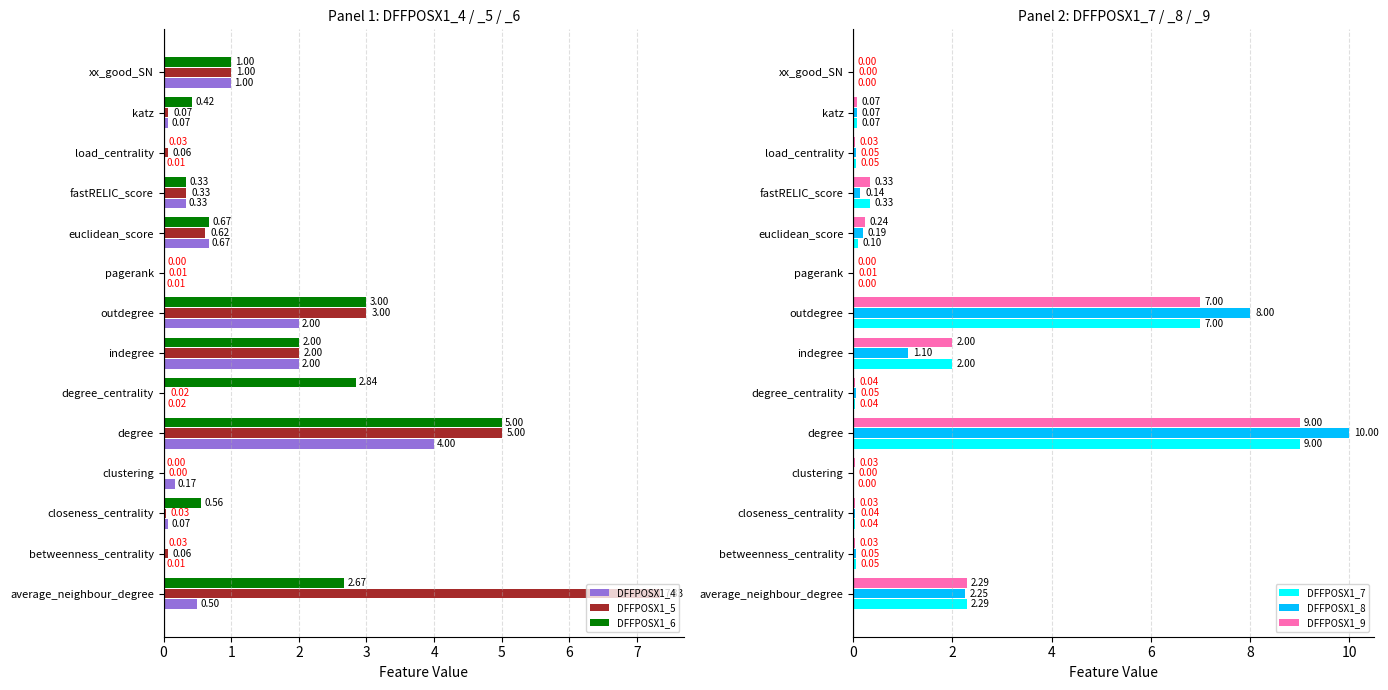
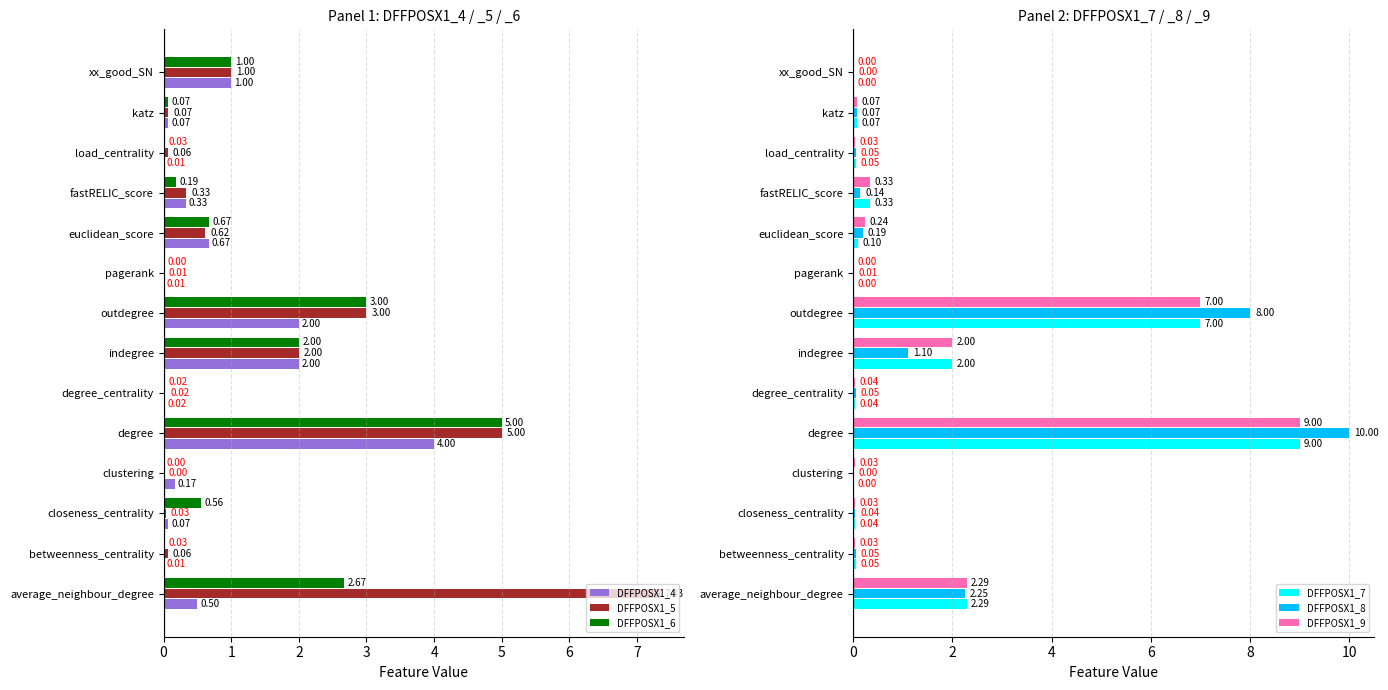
  {
    "Panel 1: DFFPOSX1_4 / _5 / _6": {
      "DFFPOSX1_4": {
        "xx_good_SN": 1.00,
        "katz": 0.07,
        "load_centrality": 0.01,
        "fastRELIC_score": 0.33,
        "euclidean_score": 0.67,
        "pagerank": 0.01,
        "outdegree": 2.00,
        "indegree": 2.00,
        "degree_centrality": 0.02,
        "degree": 4.00,
        "clustering": 0.17,
        "closeness_centrality": 0.07,
        "betweenness_centrality": 0.01,
        "average_neighbour_degree": 0.50
      },
      "DFFPOSX1_5": {
        "xx_good_SN": 1.00,
        "katz": 0.07,
        "load_centrality": 0.06,
        "fastRELIC_score": 0.33,
        "euclidean_score": 0.62,
        "pagerank": 0.01,
        "outdegree": 3.00,
        "indegree": 2.00,
        "degree_centrality": 0.02,
        "degree": 5.00,
        "clustering": 0.00,
        "closeness_centrality": 0.03,
        "betweenness_centrality": 0.06
      },
      "DFFPOSX1_6": {
        "xx_good_SN": 1.00,
-       "katz": 0.42,
+       "katz": 0.07,
        "load_centrality": 0.03,
-       "fastRELIC_score": 0.33,
+       "fastRELIC_score": 0.19,
        "euclidean_score": 0.67,
        "pagerank": 0.00,
        "outdegree": 3.00,
        "indegree": 2.00,
-       "degree_centrality": 2.84,
+       "degree_centrality": 0.02,
        "degree": 5.00,
        "clustering": 0.00,
        "closeness_centrality": 0.56,
        "betweenness_centrality": 0.03,
        "average_neighbour_degree": 2.67
      }
    },
    "Panel 2: DFFPOSX1_7 / _8 / _9": {
      "DFFPOSX1_7": {
        "xx_good_SN": 0.00,
        "katz": 0.07,
        "load_centrality": 0.05,
        "fastRELIC_score": 0.33,
        "euclidean_score": 0.10,
        "pagerank": 0.00,
        "outdegree": 7.00,
        "indegree": 2.00,
        "degree_centrality": 0.04,
        "degree": 9.00,
        "clustering": 0.00,
        "closeness_centrality": 0.04,
        "betweenness_centrality": 0.05,
        "average_neighbour_degree": 2.29
      },
      "DFFPOSX1_8": {
        "xx_good_SN": 0.00,
        "katz": 0.07,
        "load_centrality": 0.05,
        "fastRELIC_score": 0.14,
        "euclidean_score": 0.19,
        "pagerank": 0.01,
        "outdegree": 8.00,
        "indegree": 1.10,
        "degree_centrality": 0.05,
        "degree": 10.00,
        "clustering": 0.00,
        "closeness_centrality": 0.04,
        "betweenness_centrality": 0.05,
        "average_neighbour_degree": 2.25
      },
      "DFFPOSX1_9": {
        "xx_good_SN": 0.00,
        "katz": 0.07,
        "load_centrality": 0.03,
        "fastRELIC_score": 0.33,
        "euclidean_score": 0.24,
        "pagerank": 0.00,
        "outdegree": 7.00,
        "indegree": 2.00,
        "degree_centrality": 0.04,
        "degree": 9.00,
        "clustering": 0.03,
        "closeness_centrality": 0.03,
        "betweenness_centrality": 0.03,
        "average_neighbour_degree": 2.29
      }
    }
  }
